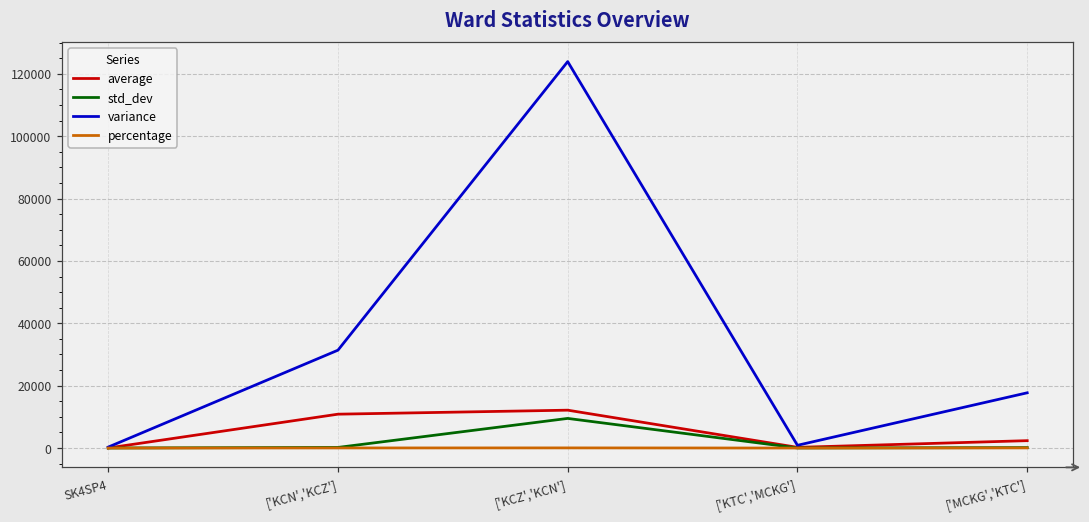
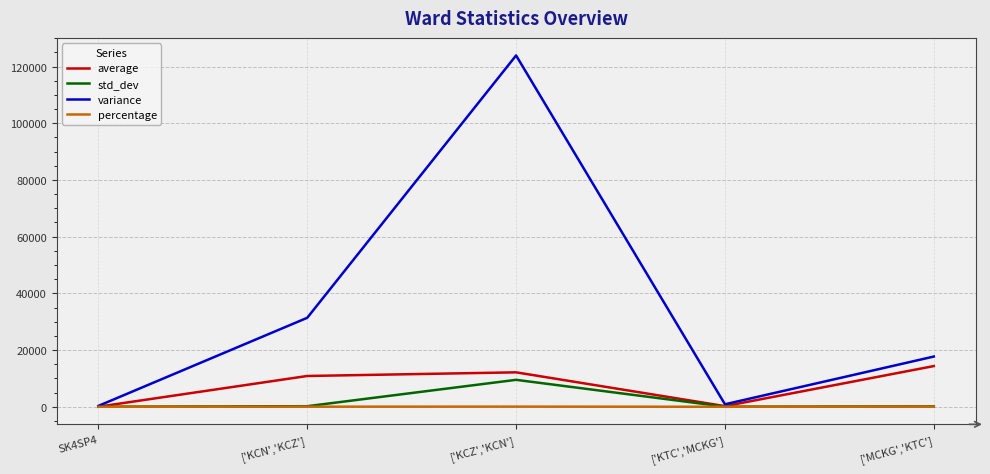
  {
    "average": {
      "['KCN','KCZ']": 11000,
      "['KCZ','KCN']": 12000,
-     "['MCKG','KTC']": 2000
+     "['MCKG','KTC']": 14000
    },
    "std_dev": {
      "['KCZ','KCN']": 10000
    },
    "variance": {
      "['KCN','KCZ']": 31000,
      "['KCZ','KCN']": 124000,
      "['MCKG','KTC']": 18000
    },
    "percentage": {
      "['KCZ','KCN']": 0
    }
  }
